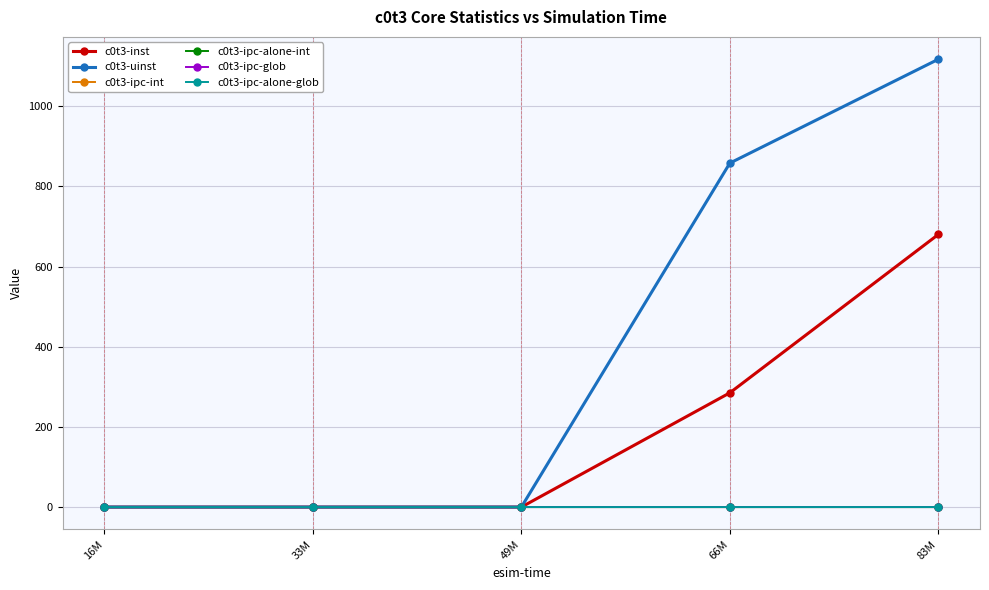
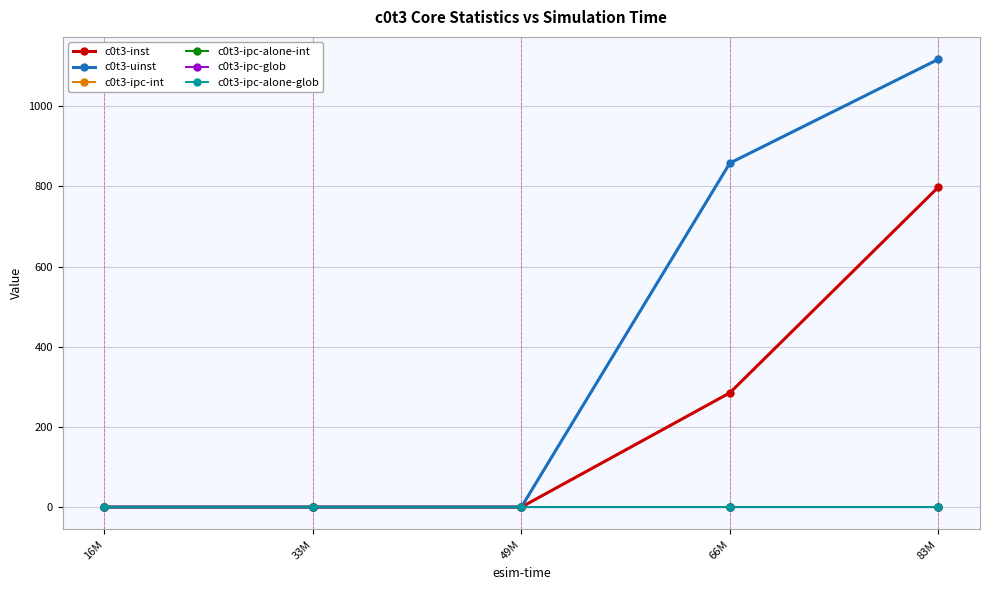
  {
    "c0t3-inst": {
      "66M": 290,
-     "83M": 680
+     "83M": 800
    },
    "c0t3-uinst": {
      "66M": 860,
      "83M": 1120
    },
    "c0t3-ipc-alone-glob": {
      "66M": 0,
      "83M": 0
    }
  }
